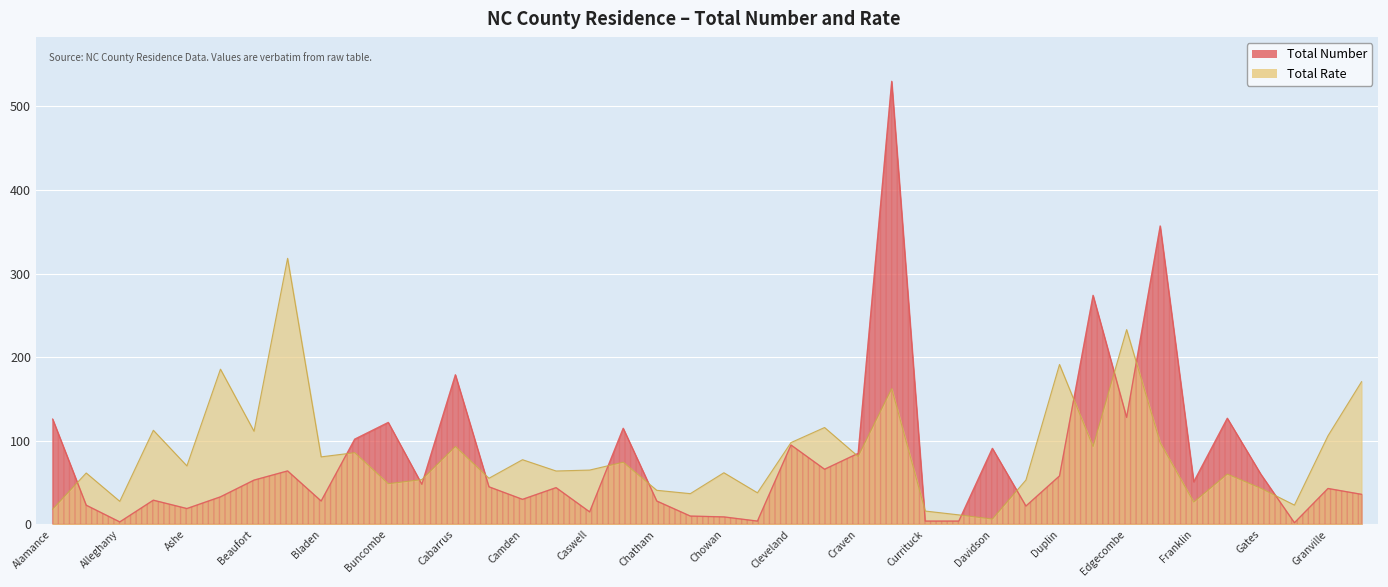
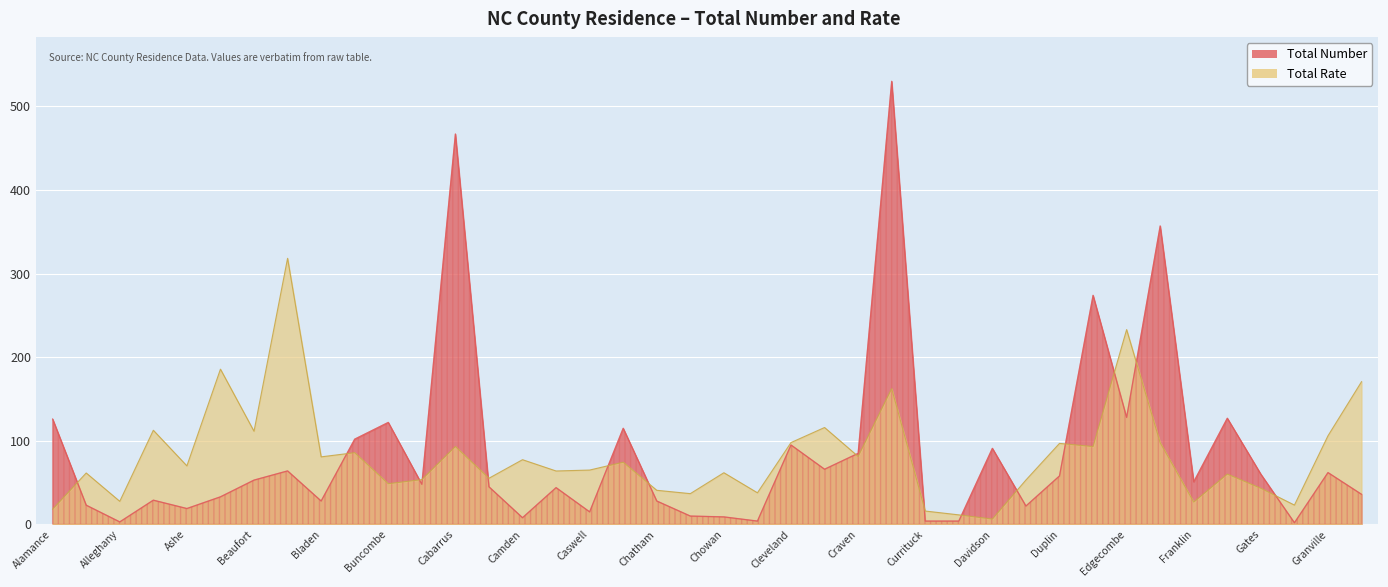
  {
    "Total Number": {
      "Alamance": 130,
      "Alleghany": 0,
      "Ashe": 20,
      "Beaufort": 50,
      "Bladen": 30,
      "Buncombe": 120,
-     "Cabarrus": 180,
-     "Camden": 30,
+     "Cabarrus": 470,
+     "Camden": 10,
      "Caswell": 20,
      "Chatham": 30,
      "Chowan": 10,
      "Craven": 90,
      "Currituck": 0,
      "Davidson": 90,
      "Duplin": 60,
      "Edgecombe": 130,
      "Franklin": 50,
      "Gates": 60,
-     "Granville": 40
+     "Granville": 60
    },
    "Total Rate": {
      "Alamance": 20,
      "Alleghany": 30,
      "Ashe": 70,
      "Beaufort": 110,
      "Bladen": 80,
      "Buncombe": 50,
      "Cabarrus": 90,
      "Camden": 80,
      "Caswell": 70,
      "Chatham": 40,
      "Chowan": 60,
      "Craven": 80,
      "Currituck": 20,
      "Davidson": 10,
-     "Duplin": 190,
+     "Duplin": 100,
      "Edgecombe": 230,
      "Franklin": 30,
      "Gates": 40,
      "Granville": 110
    }
  }
